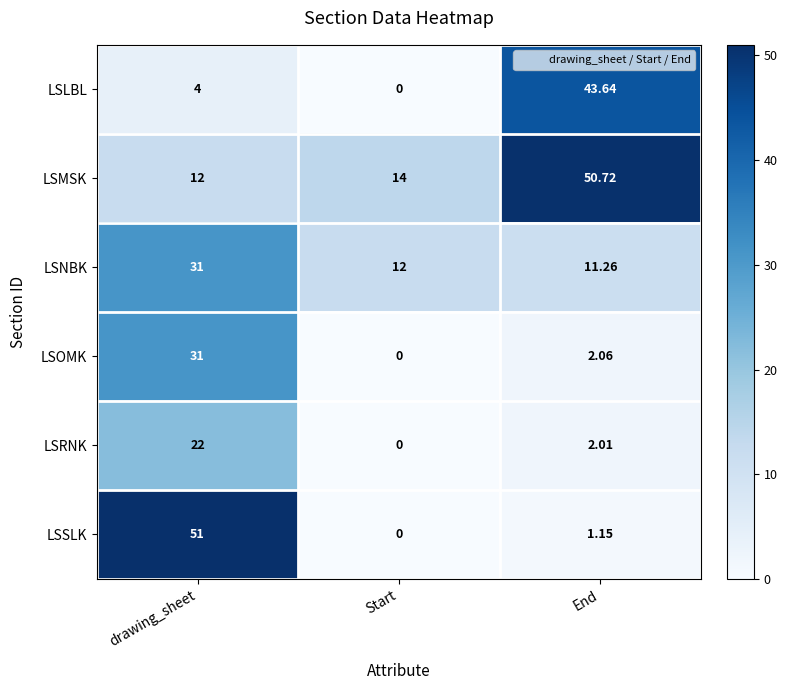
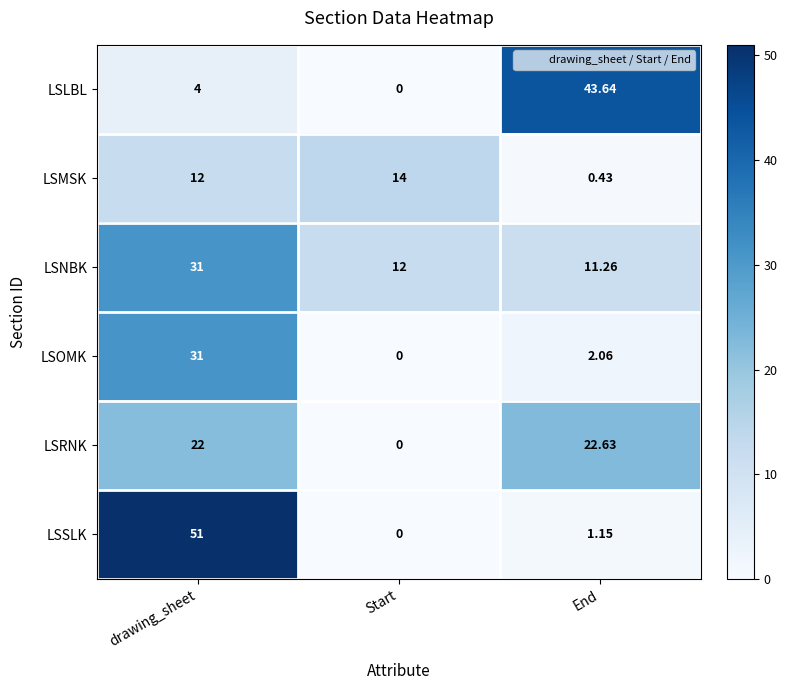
  {
    "LSLBL": {
      "drawing_sheet": 4,
      "Start": 0,
      "End": 43.64
    },
    "LSMSK": {
      "drawing_sheet": 12,
      "Start": 14,
-     "End": 50.72
+     "End": 0.43
    },
    "LSNBK": {
      "drawing_sheet": 31,
      "Start": 12,
      "End": 11.26
    },
    "LSOMK": {
      "drawing_sheet": 31,
      "Start": 0,
      "End": 2.06
    },
    "LSRNK": {
      "drawing_sheet": 22,
      "Start": 0,
-     "End": 2.01
+     "End": 22.63
    },
    "LSSLK": {
      "drawing_sheet": 51,
      "Start": 0,
      "End": 1.15
    }
  }
